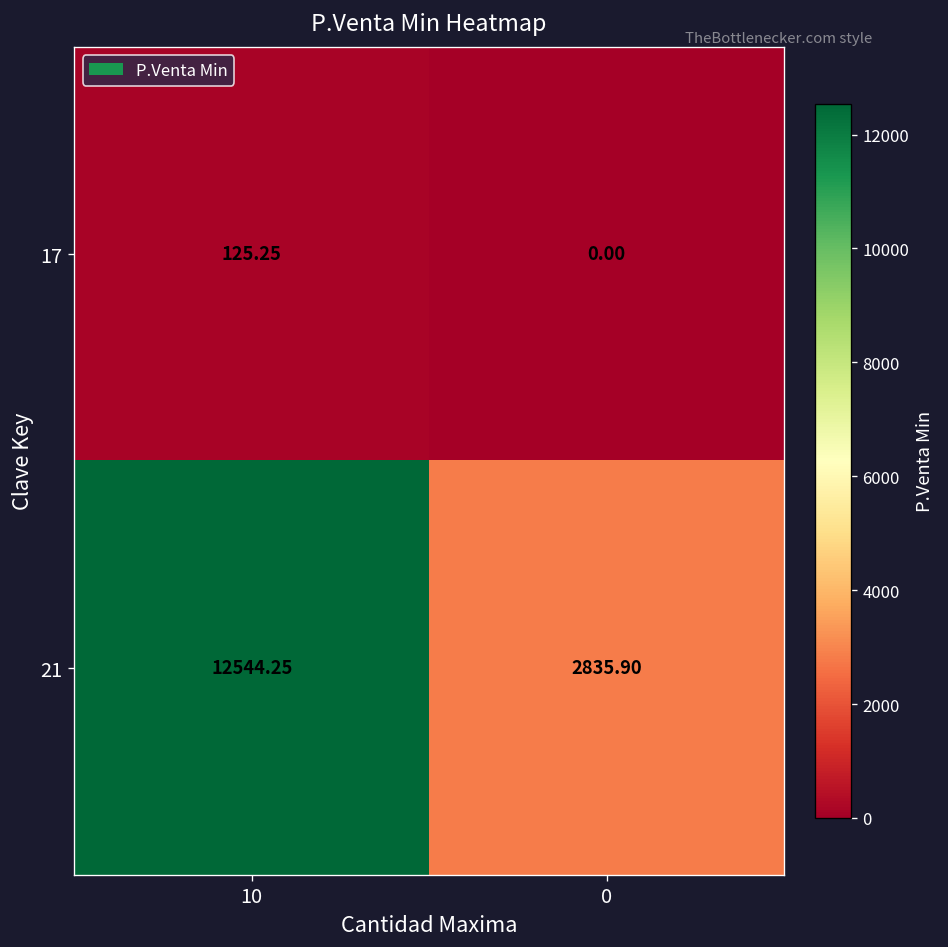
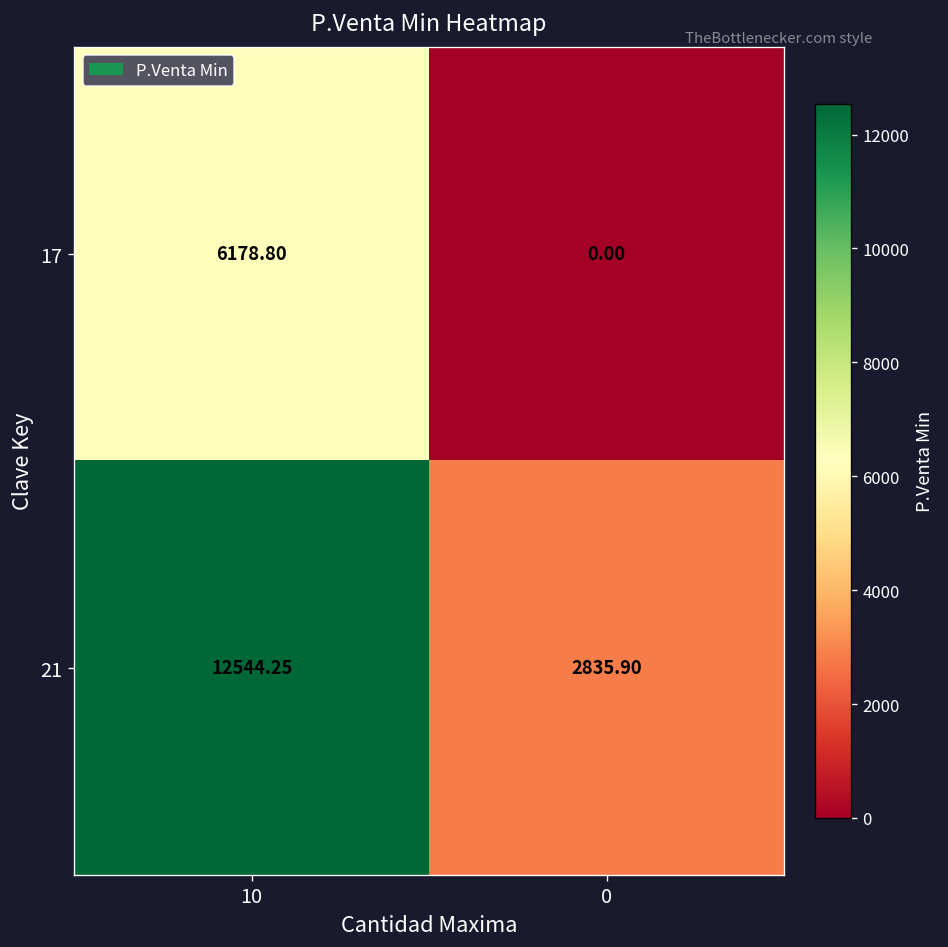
  {
    "17": {
-     "10": 125.25,
+     "10": 6178.80,
      "0": 0.00
    },
    "21": {
      "10": 12544.25,
      "0": 2835.90
    }
  }
